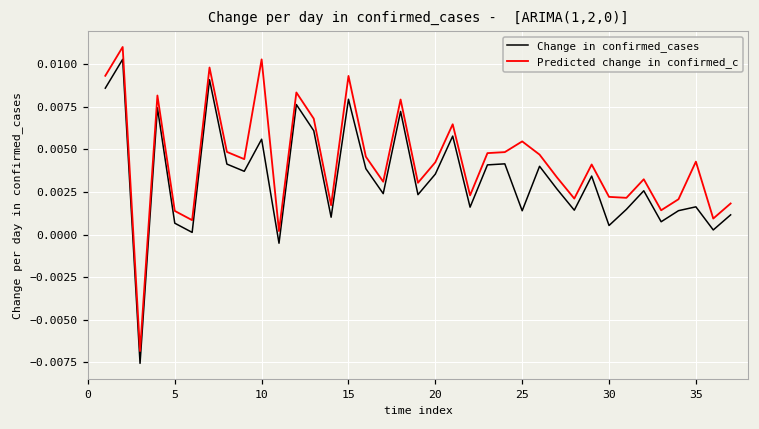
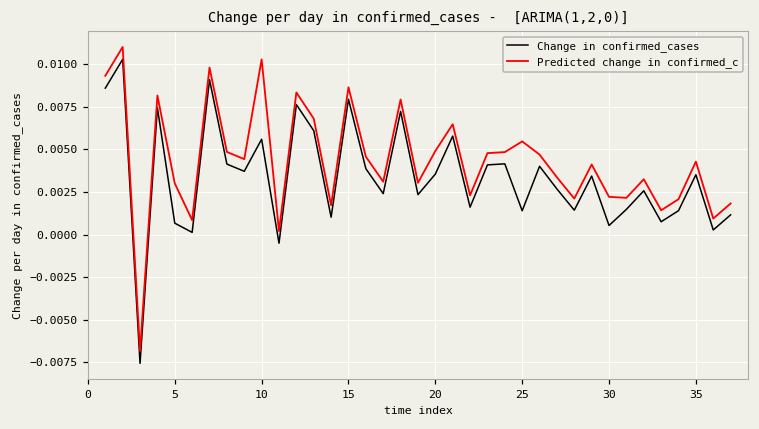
  {
    "Change in confirmed_cases": {
      "5": 0.0007,
      "10": 0.0056,
      "15": 0.0079,
      "20": 0.0035,
      "25": 0.0014,
      "30": 0.0005,
-     "35": 0.0016
+     "35": 0.0035
    },
    "Predicted change in confirmed_c": {
-     "5": 0.0014,
+     "5": 0.0030,
      "10": 0.0103,
-     "15": 0.0093,
-     "20": 0.0042,
+     "15": 0.0086,
+     "20": 0.0049,
      "25": 0.0055,
      "30": 0.0022,
      "35": 0.0043
    }
  }
